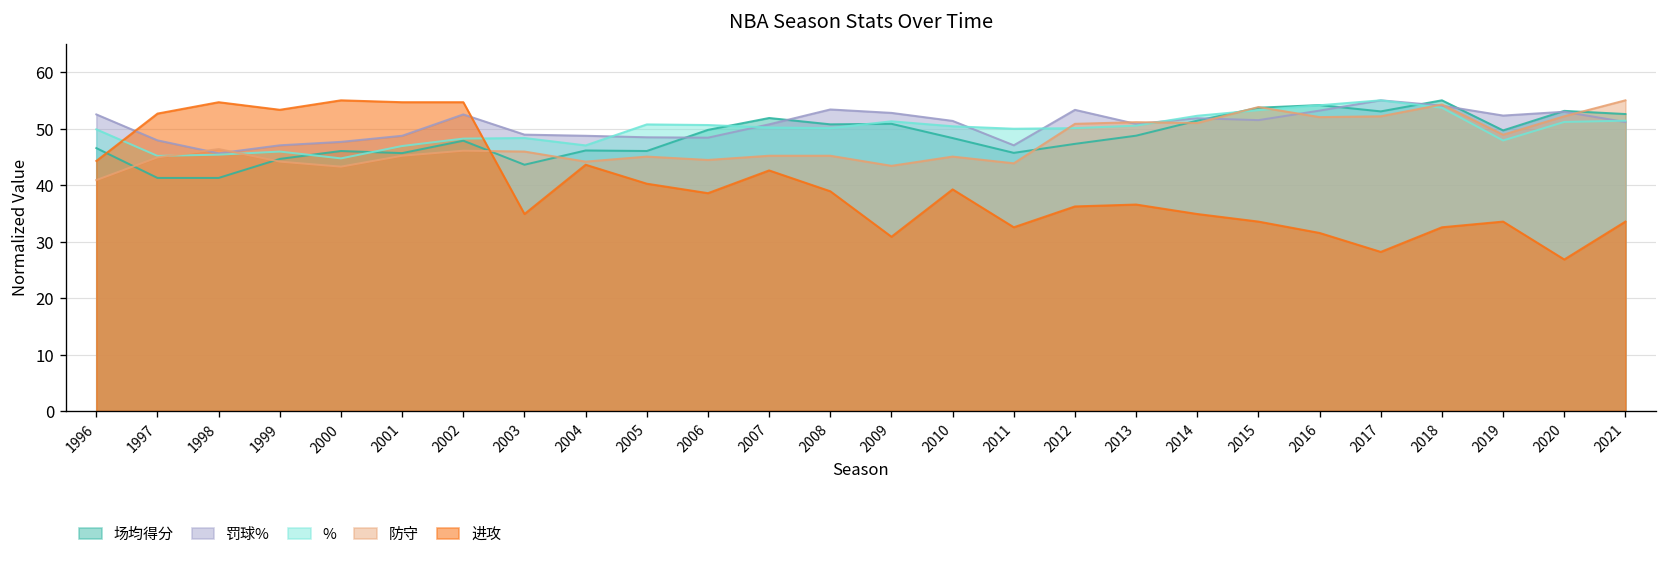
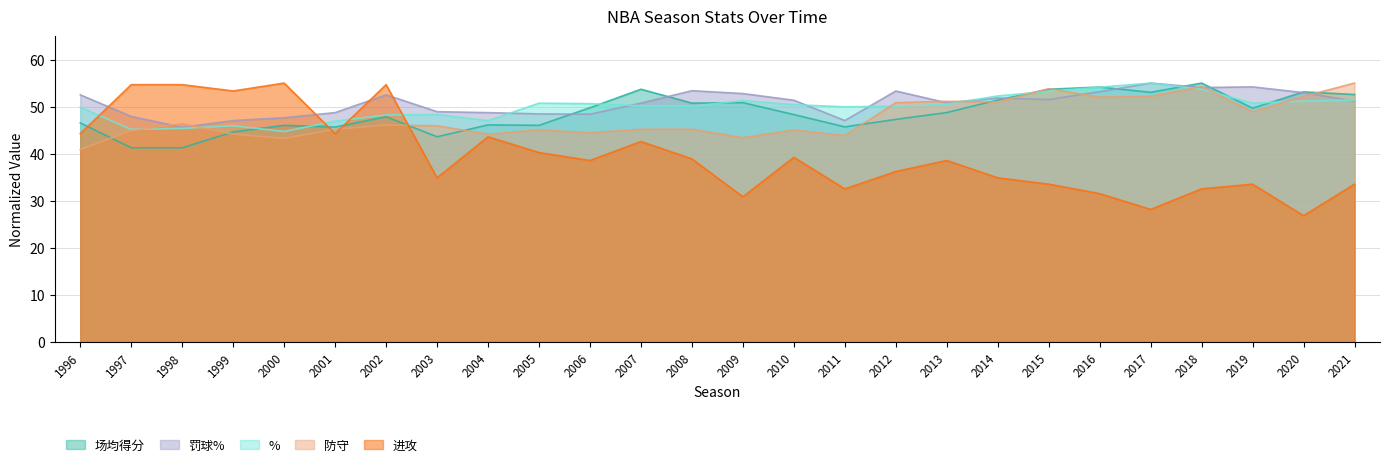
  {
    "场均得分": {
      "1996": 47,
      "1997": 41,
      "1998": 41,
      "2000": 46,
      "2003": 44,
      "2004": 46,
      "2005": 46,
      "2006": 50,
-     "2007": 52,
+     "2007": 54,
      "2008": 51,
      "2010": 48,
      "2011": 46,
      "2012": 47,
      "2013": 49,
      "2017": 53,
      "2018": 55,
      "2019": 50,
      "2021": 53
    },
    "罚球%": {
      "1996": 53,
      "1997": 48,
      "1999": 47,
      "2000": 48,
      "2001": 49,
      "2002": 53,
      "2003": 49,
      "2004": 49,
      "2005": 48,
      "2006": 48,
      "2007": 51,
      "2008": 53,
      "2009": 53,
      "2010": 51,
      "2011": 47,
      "2012": 53,
      "2015": 51,
      "2016": 53,
-     "2019": 52
+     "2019": 54
    },
    "%": {
      "1996": 50,
      "1999": 46,
      "2000": 45,
      "2001": 47,
      "2003": 48,
      "2004": 47,
      "2005": 51,
      "2006": 51,
      "2007": 50,
      "2008": 50,
      "2010": 50,
      "2011": 50,
      "2012": 50,
-     "2019": 48,
+     "2019": 51,
      "2020": 51
    },
    "防守": {
      "1996": 41,
      "1998": 46,
      "2000": 43,
      "2002": 46,
      "2003": 46,
      "2004": 44,
      "2005": 45,
      "2006": 44,
      "2007": 45,
      "2008": 45,
      "2009": 43,
      "2010": 45,
      "2011": 44,
      "2012": 51,
      "2016": 52,
      "2017": 52,
      "2019": 49,
      "2020": 52,
      "2021": 55
    },
    "进攻": {
      "1996": 44,
-     "1997": 53,
+     "1997": 55,
      "1998": 55,
      "1999": 53,
      "2000": 55,
-     "2001": 55,
+     "2001": 44,
      "2002": 55,
      "2003": 35,
      "2004": 44,
      "2005": 40,
      "2006": 39,
      "2007": 43,
      "2008": 39,
      "2009": 31,
      "2010": 39,
      "2011": 33,
      "2012": 36,
-     "2013": 37,
+     "2013": 39,
      "2014": 35,
      "2015": 34,
      "2016": 32,
      "2017": 28,
      "2018": 33,
      "2019": 34,
      "2020": 27,
      "2021": 34
    }
  }
